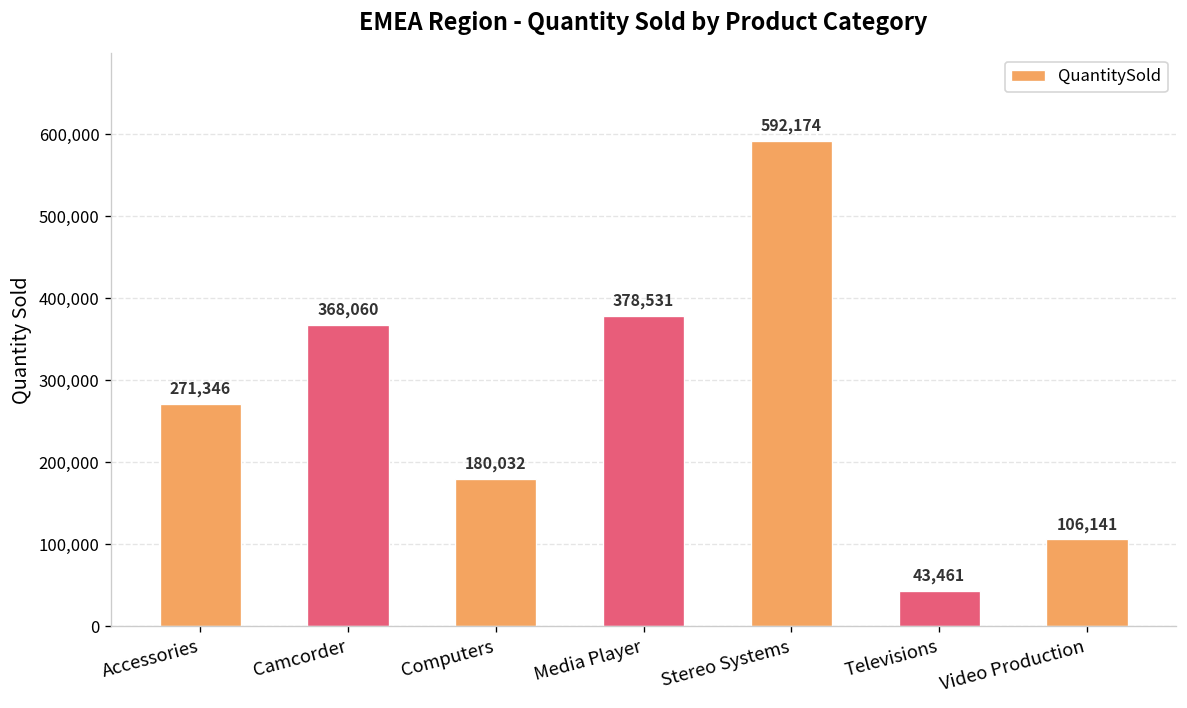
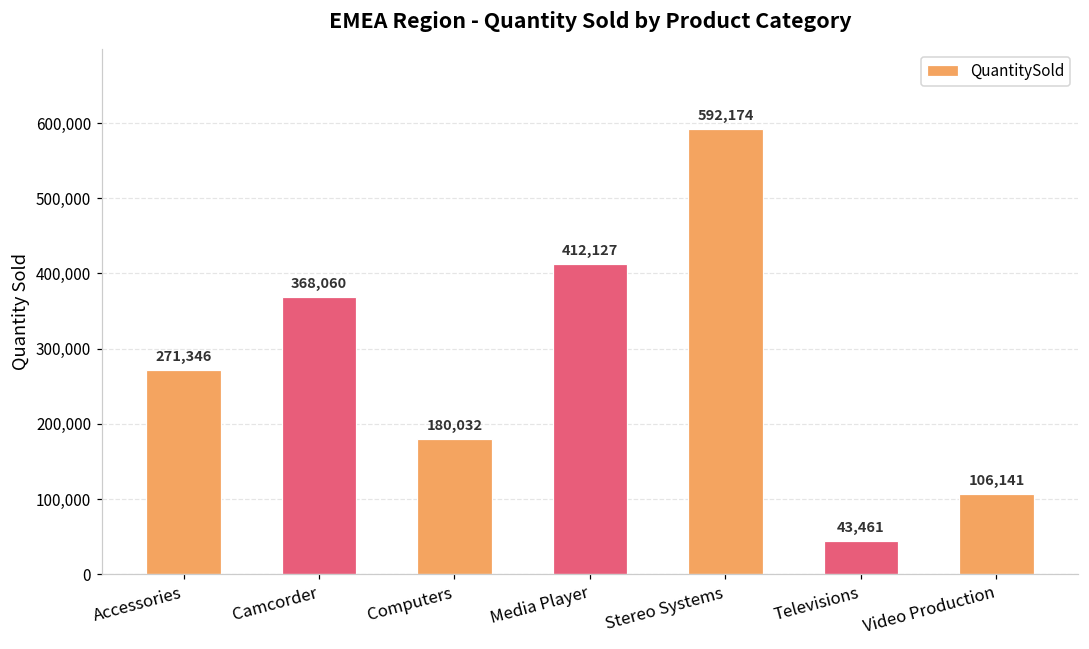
  {
    "Accessories": "271,346",
    "Camcorder": "368,060",
    "Computers": "180,032",
-   "Media Player": "378,531",
+   "Media Player": "412,127",
    "Stereo Systems": "592,174",
    "Televisions": "43,461",
    "Video Production": "106,141"
  }
